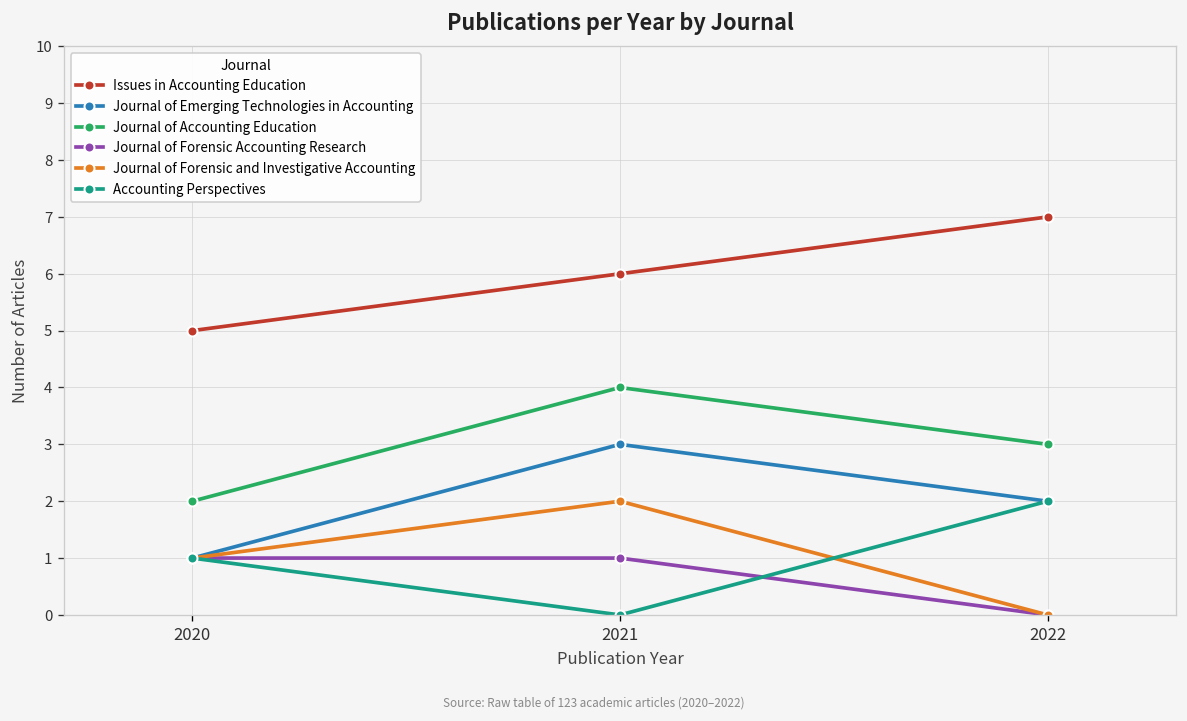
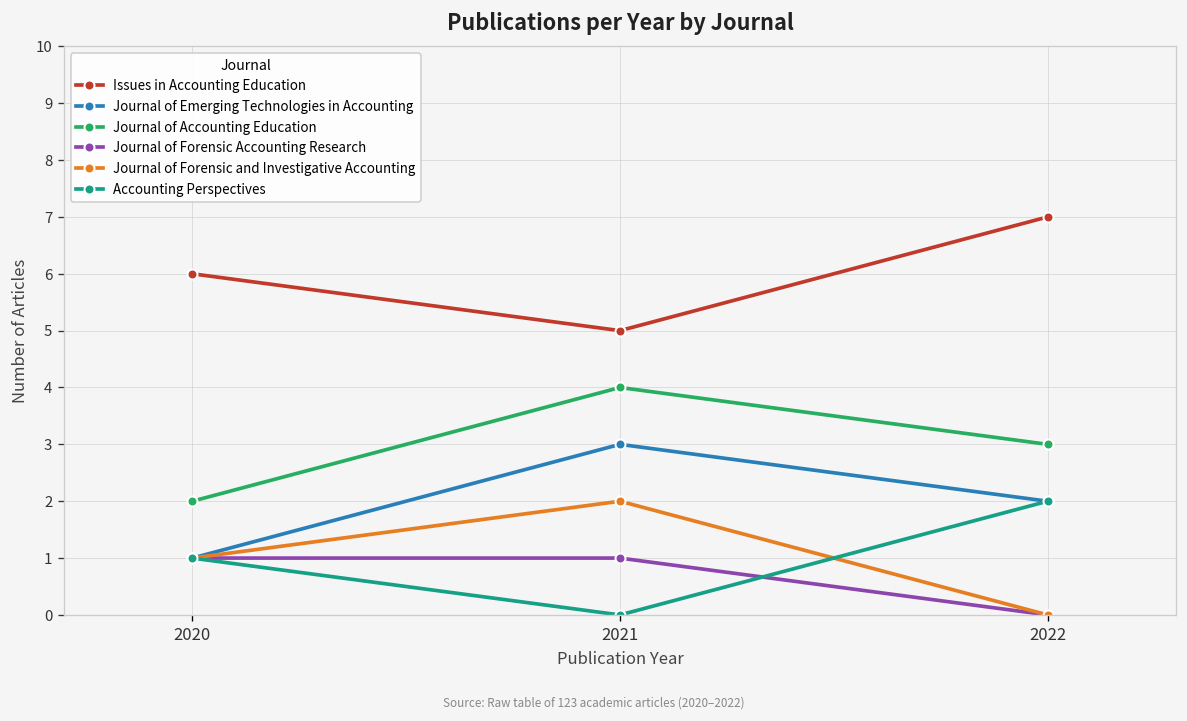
  {
    "Issues in Accounting Education": {
-     "2020": 5,
-     "2021": 6,
+     "2020": 6,
+     "2021": 5,
      "2022": 7
    },
    "Journal of Emerging Technologies in Accounting": {
      "2021": 3
    },
    "Journal of Forensic Accounting Research": {
      "2021": 1
    },
    "Journal of Forensic and Investigative Accounting": {
      "2021": 2
    }
  }
